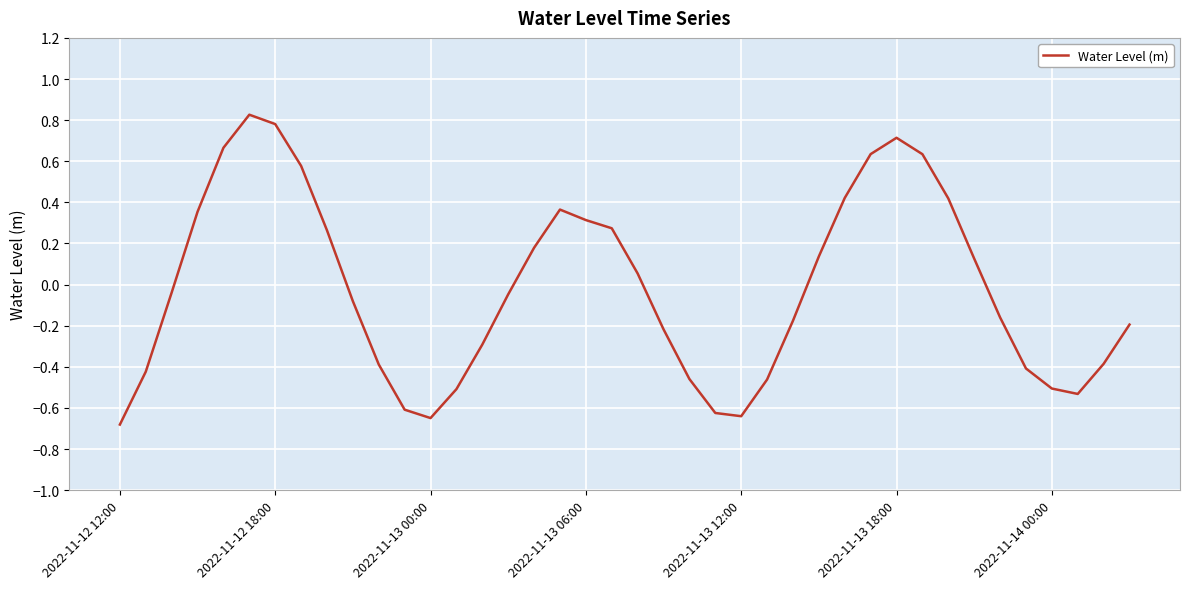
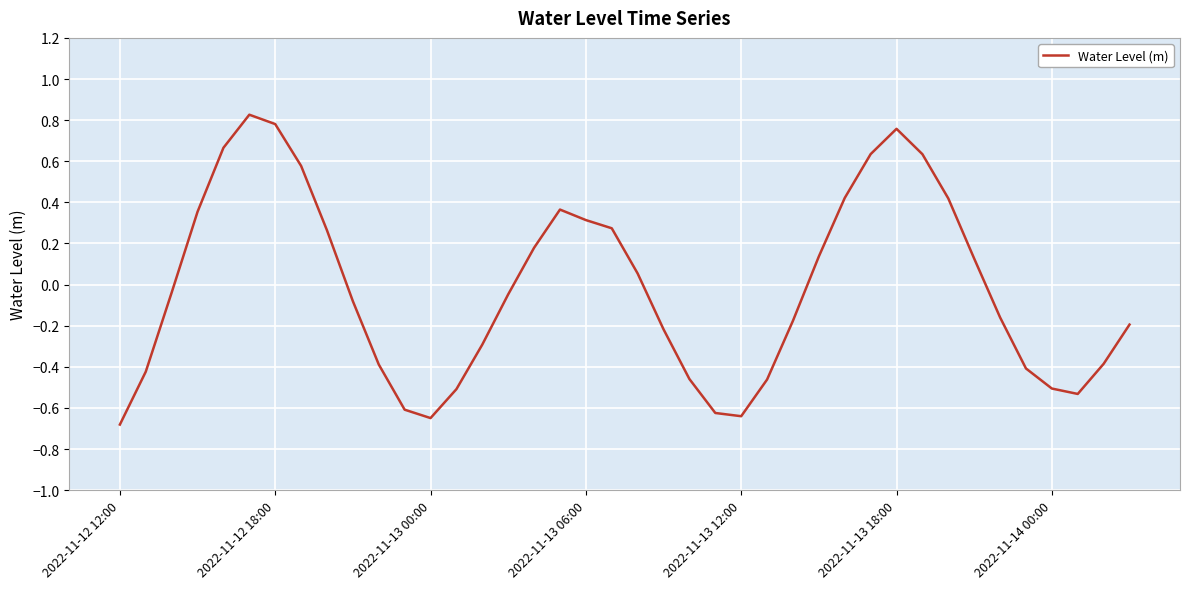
  {
    "2022-11-12 12:00": -0.68,
    "2022-11-12 18:00": 0.78,
    "2022-11-13 00:00": -0.65,
    "2022-11-13 06:00": 0.31,
    "2022-11-13 12:00": -0.64,
-   "2022-11-13 18:00": 0.71,
+   "2022-11-13 18:00": 0.76,
    "2022-11-14 00:00": -0.51
  }
